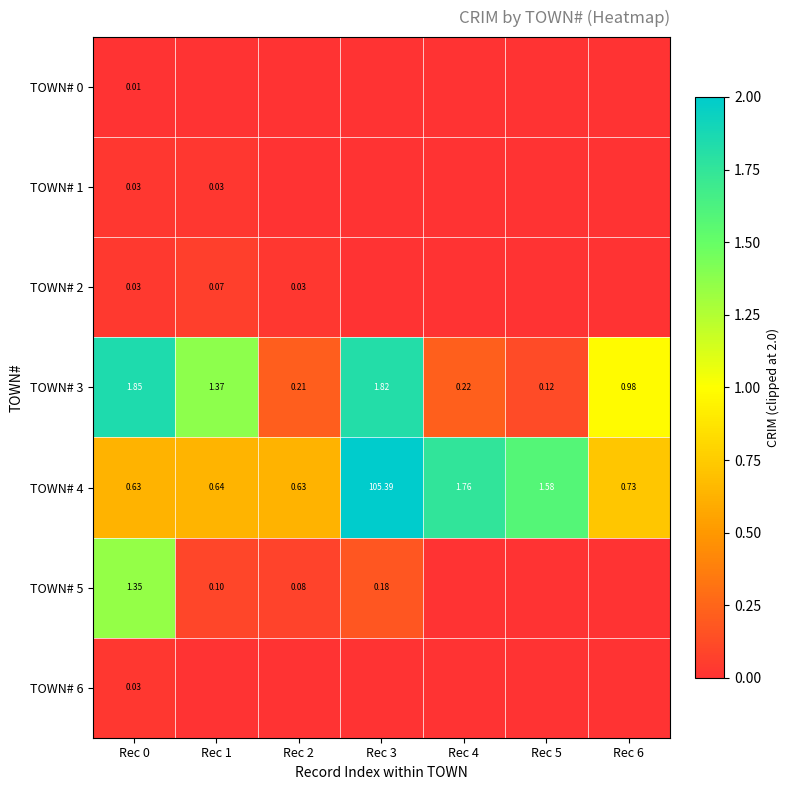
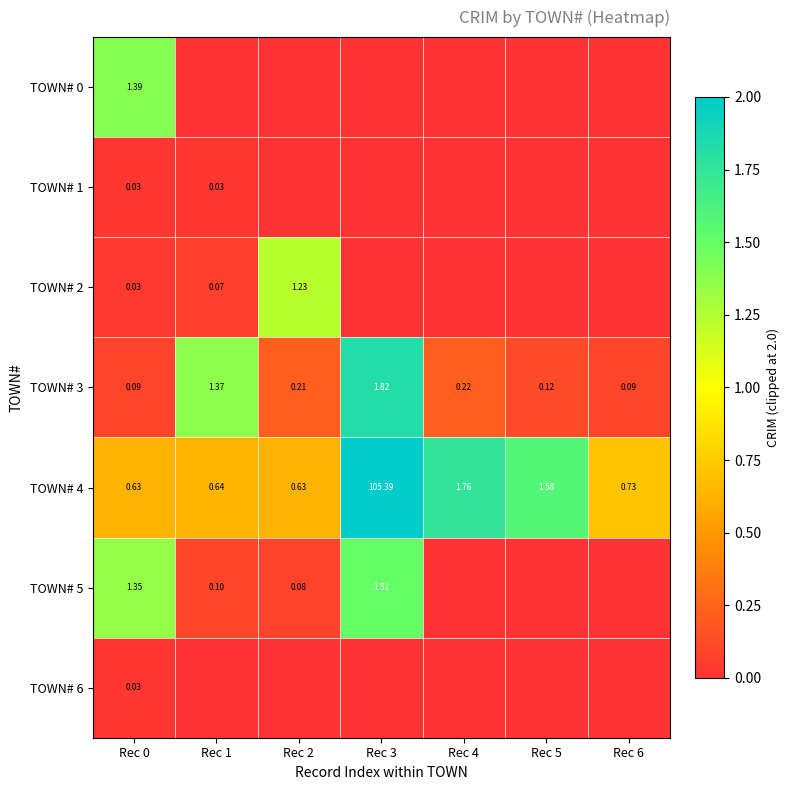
  {
    "TOWN# 0": {
-     "Rec 0": 0.01
+     "Rec 0": 1.39
    },
    "TOWN# 1": {
      "Rec 0": 0.03,
      "Rec 1": 0.03
    },
    "TOWN# 2": {
      "Rec 0": 0.03,
      "Rec 1": 0.07,
-     "Rec 2": 0.03
+     "Rec 2": 1.23
    },
    "TOWN# 3": {
-     "Rec 0": 1.85,
+     "Rec 0": 0.09,
      "Rec 1": 1.37,
      "Rec 2": 0.21,
      "Rec 3": 1.82,
      "Rec 4": 0.22,
      "Rec 5": 0.12,
-     "Rec 6": 0.98
+     "Rec 6": 0.09
    },
    "TOWN# 4": {
      "Rec 0": 0.63,
      "Rec 1": 0.64,
      "Rec 2": 0.63,
      "Rec 3": 105.39,
      "Rec 4": 1.76,
      "Rec 5": 1.58,
      "Rec 6": 0.73
    },
    "TOWN# 5": {
      "Rec 0": 1.35,
      "Rec 1": 0.10,
      "Rec 2": 0.08,
-     "Rec 3": 0.18
+     "Rec 3": 1.51
    },
    "TOWN# 6": {
      "Rec 0": 0.03
    }
  }
